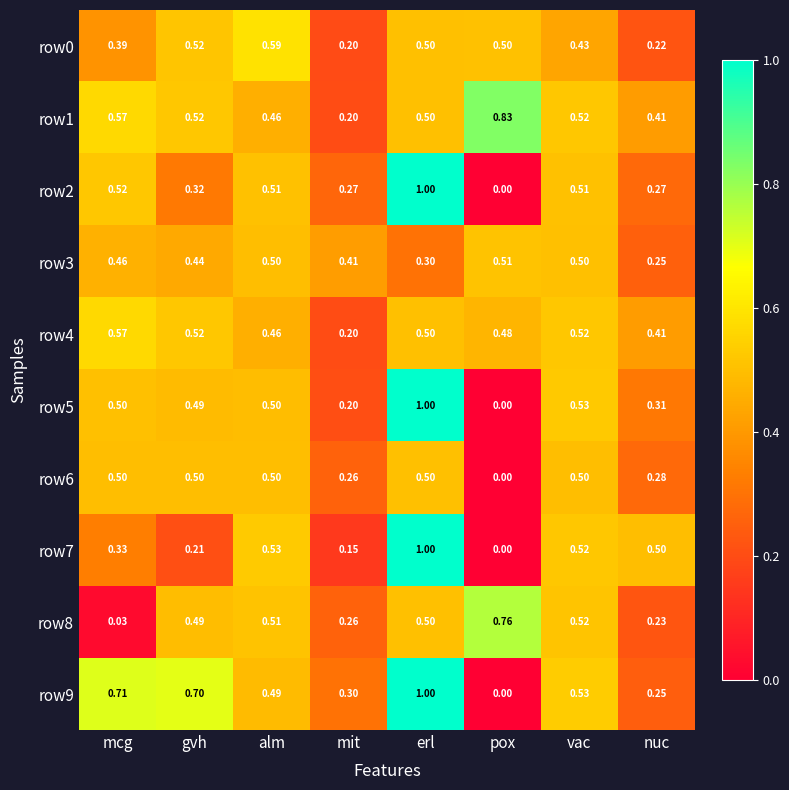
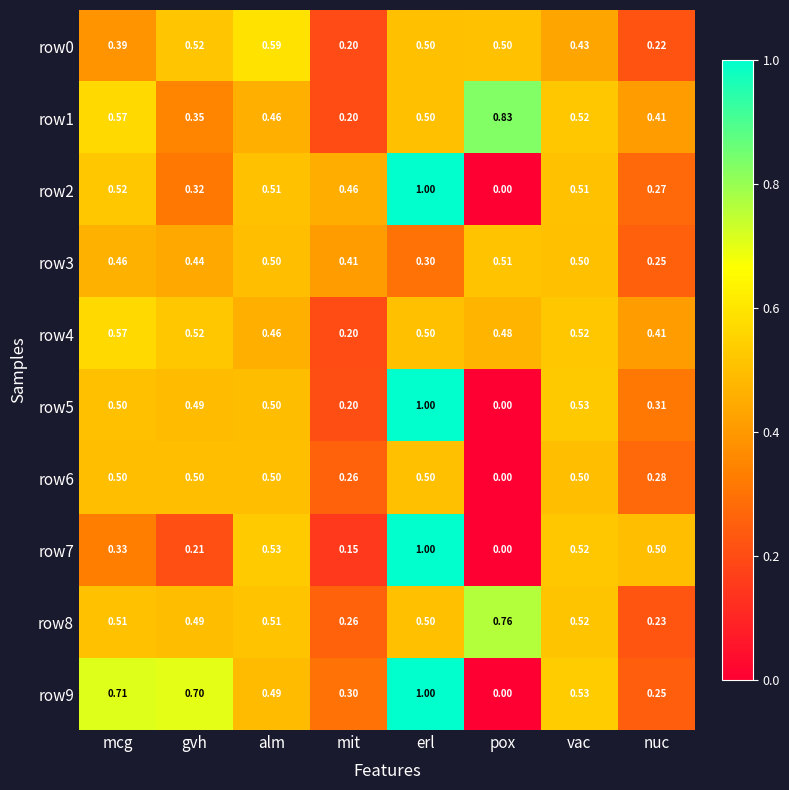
  {
    "row0": {
      "mcg": 0.39,
      "gvh": 0.52,
      "alm": 0.59,
      "mit": 0.20,
      "erl": 0.50,
      "pox": 0.50,
      "vac": 0.43,
      "nuc": 0.22
    },
    "row1": {
      "mcg": 0.57,
-     "gvh": 0.52,
+     "gvh": 0.35,
      "alm": 0.46,
      "mit": 0.20,
      "erl": 0.50,
      "pox": 0.83,
      "vac": 0.52,
      "nuc": 0.41
    },
    "row2": {
      "mcg": 0.52,
      "gvh": 0.32,
      "alm": 0.51,
-     "mit": 0.27,
+     "mit": 0.46,
      "erl": 1.00,
      "pox": 0.00,
      "vac": 0.51,
      "nuc": 0.27
    },
    "row3": {
      "mcg": 0.46,
      "gvh": 0.44,
      "alm": 0.50,
      "mit": 0.41,
      "erl": 0.30,
      "pox": 0.51,
      "vac": 0.50,
      "nuc": 0.25
    },
    "row4": {
      "mcg": 0.57,
      "gvh": 0.52,
      "alm": 0.46,
      "mit": 0.20,
      "erl": 0.50,
      "pox": 0.48,
      "vac": 0.52,
      "nuc": 0.41
    },
    "row5": {
      "mcg": 0.50,
      "gvh": 0.49,
      "alm": 0.50,
      "mit": 0.20,
      "erl": 1.00,
      "pox": 0.00,
      "vac": 0.53,
      "nuc": 0.31
    },
    "row6": {
      "mcg": 0.50,
      "gvh": 0.50,
      "alm": 0.50,
      "mit": 0.26,
      "erl": 0.50,
      "pox": 0.00,
      "vac": 0.50,
      "nuc": 0.28
    },
    "row7": {
      "mcg": 0.33,
      "gvh": 0.21,
      "alm": 0.53,
      "mit": 0.15,
      "erl": 1.00,
      "pox": 0.00,
      "vac": 0.52,
      "nuc": 0.50
    },
    "row8": {
-     "mcg": 0.03,
+     "mcg": 0.51,
      "gvh": 0.49,
      "alm": 0.51,
      "mit": 0.26,
      "erl": 0.50,
      "pox": 0.76,
      "vac": 0.52,
      "nuc": 0.23
    },
    "row9": {
      "mcg": 0.71,
      "gvh": 0.70,
      "alm": 0.49,
      "mit": 0.30,
      "erl": 1.00,
      "pox": 0.00,
      "vac": 0.53,
      "nuc": 0.25
    }
  }
